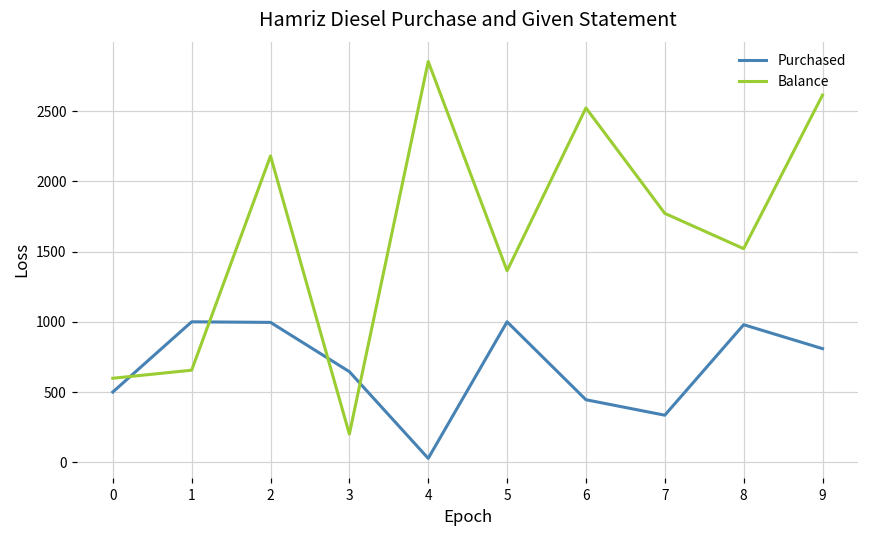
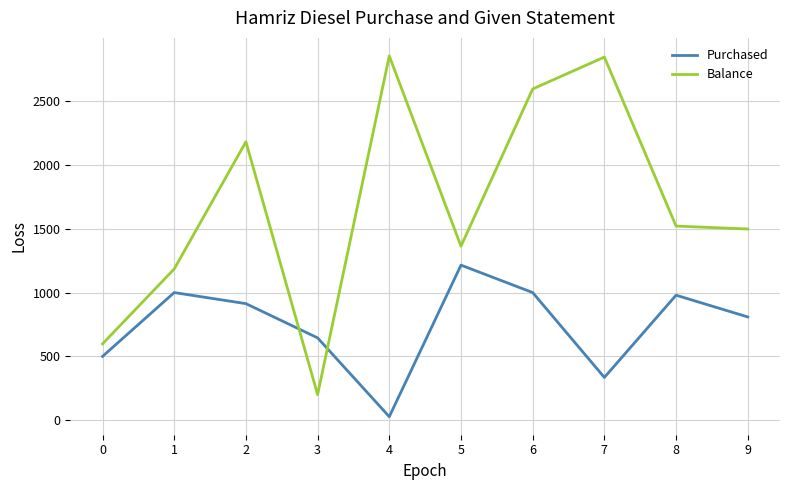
  {
    "Purchased": {
      "0": 500,
      "1": 1000,
-     "2": 1000,
+     "2": 910,
      "3": 650,
      "4": 30,
-     "5": 1000,
-     "6": 450,
+     "5": 1220,
+     "6": 1000,
      "7": 340,
      "8": 980,
      "9": 810
    },
    "Balance": {
      "0": 600,
-     "1": 660,
+     "1": 1190,
      "2": 2180,
      "3": 200,
      "4": 2850,
      "5": 1360,
-     "6": 2520,
-     "7": 1770,
+     "6": 2590,
+     "7": 2840,
      "8": 1520,
-     "9": 2610
+     "9": 1500
    }
  }
